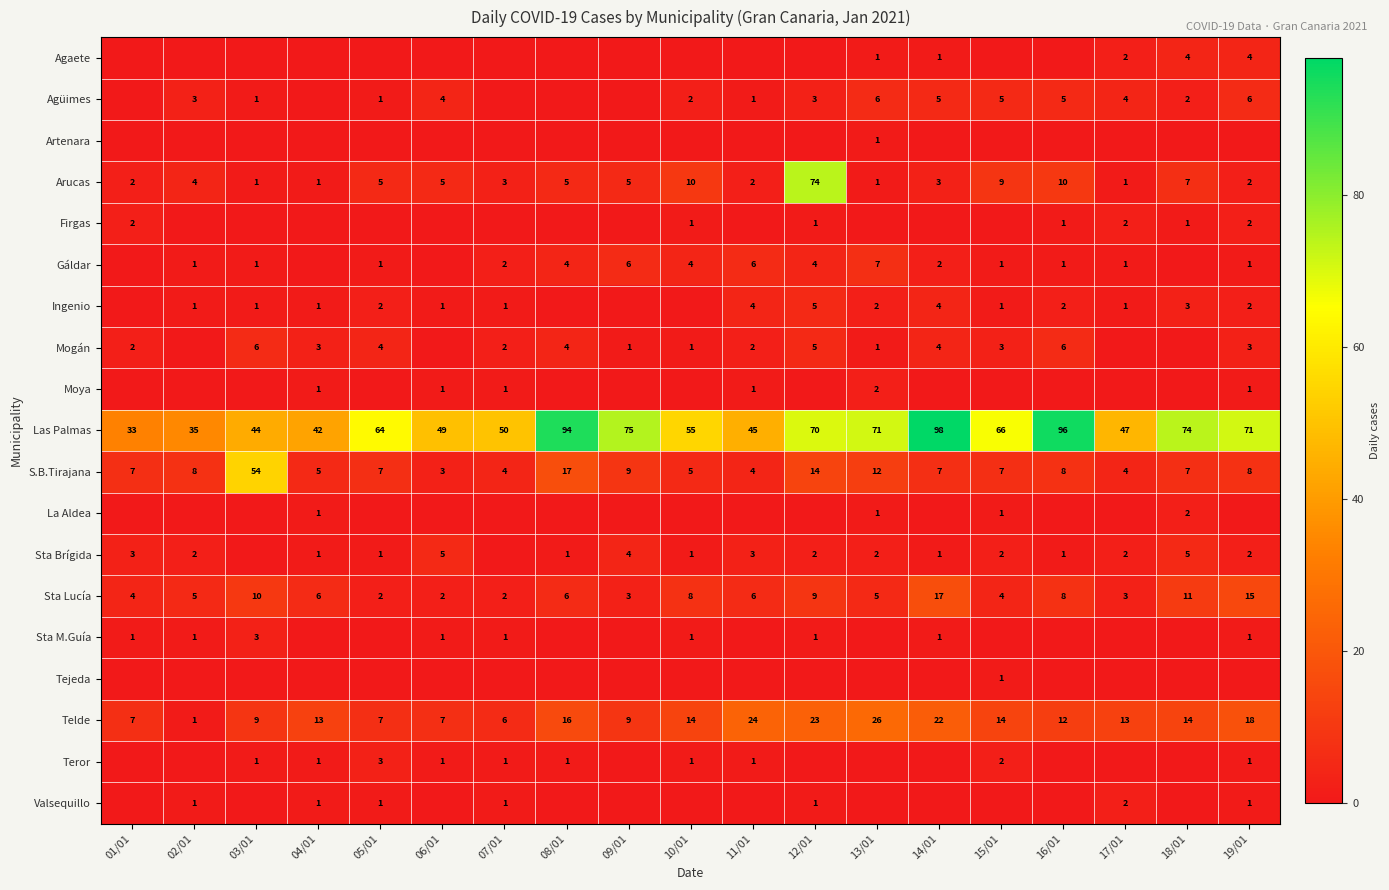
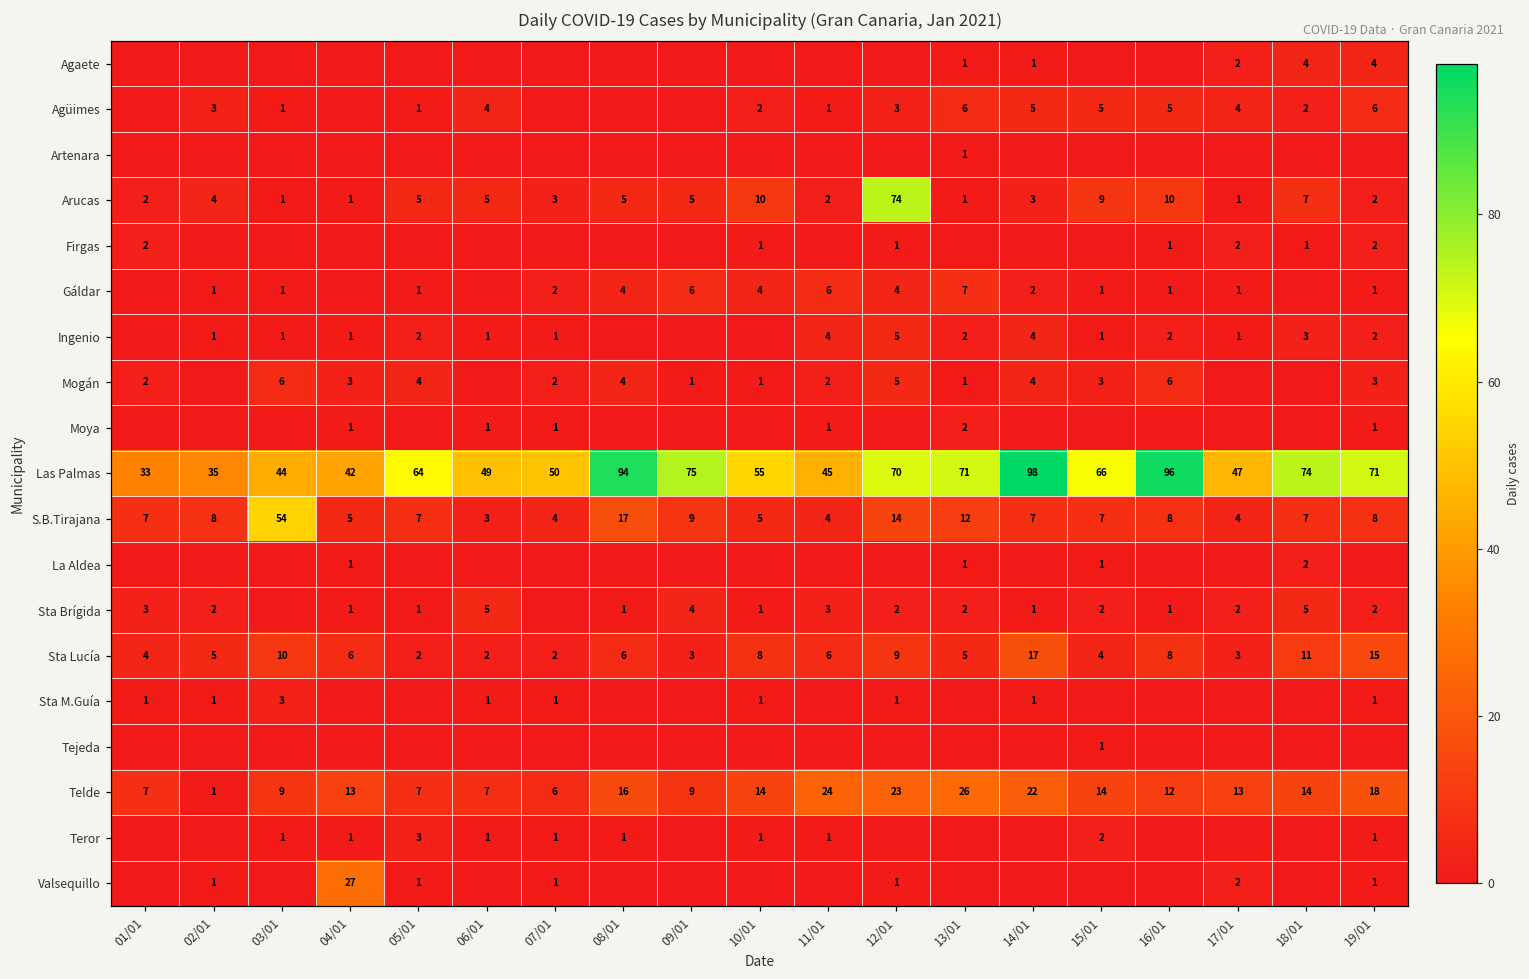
  {
    "Valsequillo": {
      "02/01": 1,
-     "04/01": 1,
+     "04/01": 27,
      "05/01": 1,
      "07/01": 1,
      "12/01": 1,
      "17/01": 2,
      "19/01": 1
    }
  }
